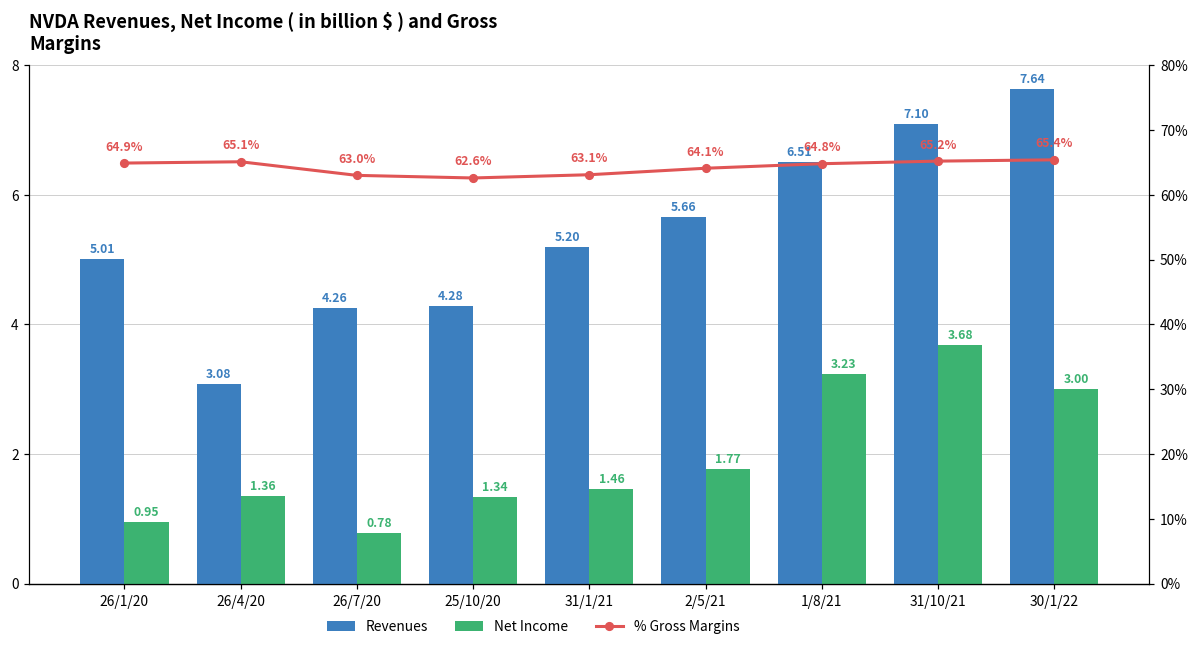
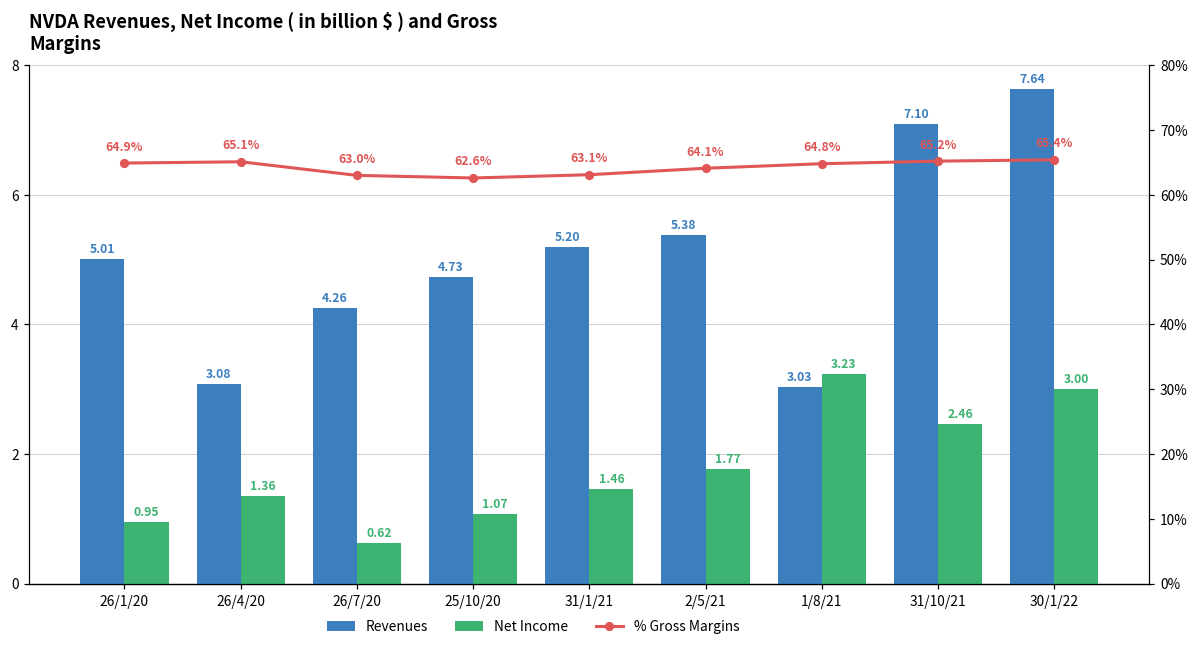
  {
    "Revenues": {
      "26/1/20": "5.01",
      "26/4/20": "3.08",
      "26/7/20": "4.26",
-     "25/10/20": "4.28",
+     "25/10/20": "4.73",
      "31/1/21": "5.20",
-     "2/5/21": "5.66",
-     "1/8/21": "6.51",
+     "2/5/21": "5.38",
+     "1/8/21": "3.03",
      "31/10/21": "7.10",
      "30/1/22": "7.64"
    },
    "Net Income": {
      "26/1/20": "0.95",
      "26/4/20": "1.36",
-     "26/7/20": "0.78",
-     "25/10/20": "1.34",
+     "26/7/20": "0.62",
+     "25/10/20": "1.07",
      "31/1/21": "1.46",
      "2/5/21": "1.77",
      "1/8/21": "3.23",
-     "31/10/21": "3.68",
+     "31/10/21": "2.46",
      "30/1/22": "3.00"
    },
    "% Gross Margins": {
      "26/1/20": "64.9%",
      "26/4/20": "65.1%",
      "26/7/20": "63.0%",
      "25/10/20": "62.6%",
      "31/1/21": "63.1%",
      "2/5/21": "64.1%",
      "1/8/21": "64.8%",
      "31/10/21": "65.2%",
      "30/1/22": "65.4%"
    }
  }
